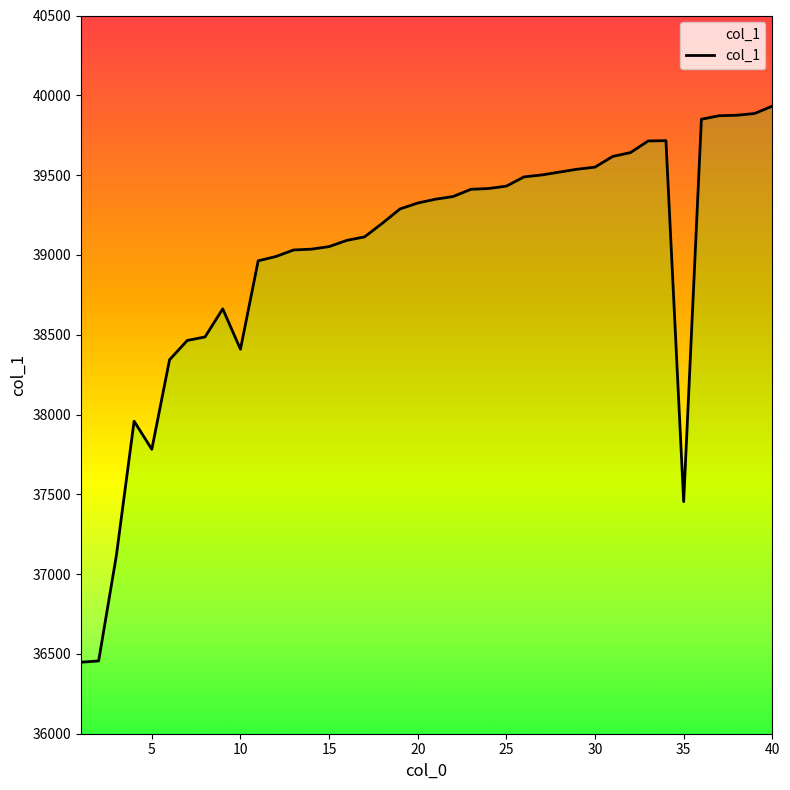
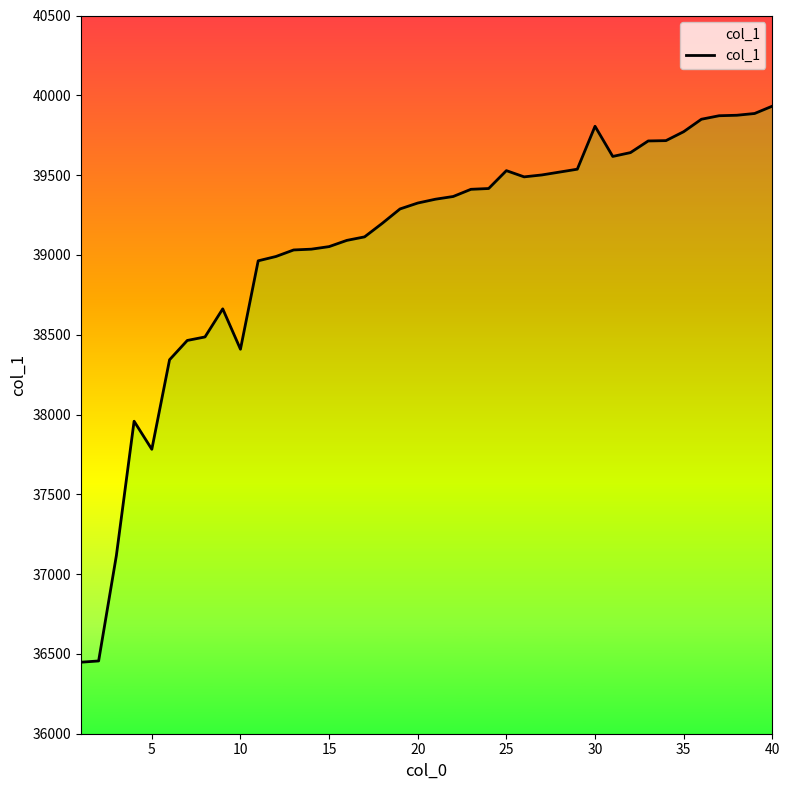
  {
    "5": 37780,
    "10": 38410,
    "15": 39050,
    "20": 39330,
-   "25": 39430,
-   "30": 39550,
-   "35": 37450,
+   "25": 39530,
+   "30": 39810,
+   "35": 39770,
    "40": 39930
  }
